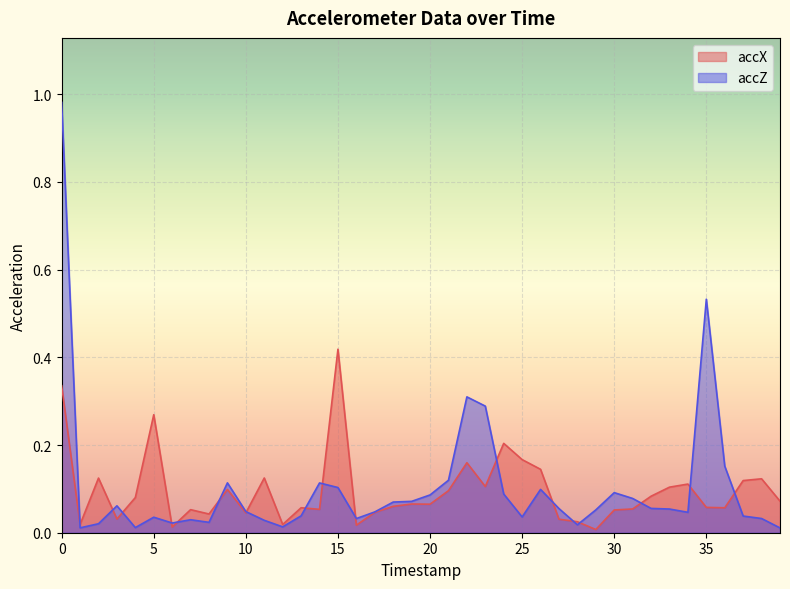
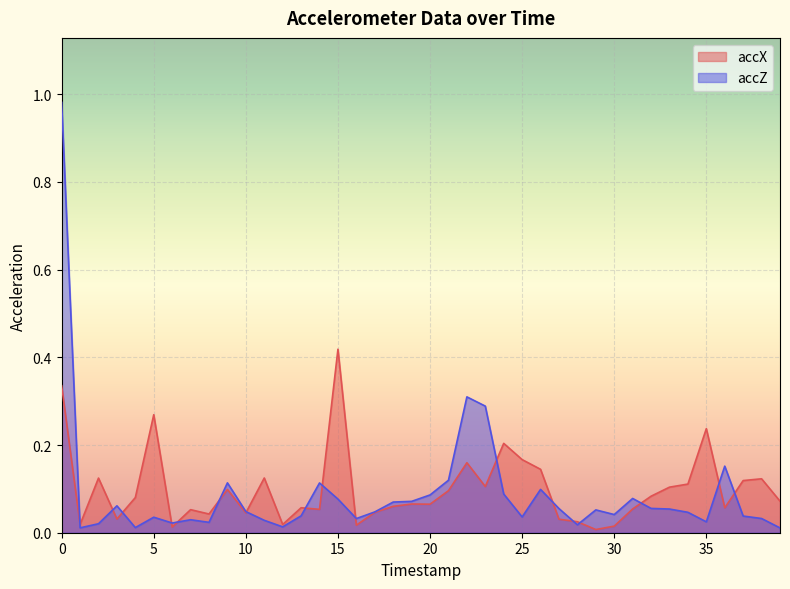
  {
    "accX": {
      "0": 0.34,
      "5": 0.27,
      "15": 0.42,
      "20": 0.07,
      "25": 0.17,
-     "30": 0.05,
-     "35": 0.06
+     "30": 0.02,
+     "35": 0.24
    },
    "accZ": {
      "0": 0.98,
      "5": 0.04,
-     "15": 0.10,
+     "15": 0.08,
      "20": 0.09,
      "25": 0.04,
-     "30": 0.09,
-     "35": 0.53
+     "30": 0.04,
+     "35": 0.02
    }
  }
